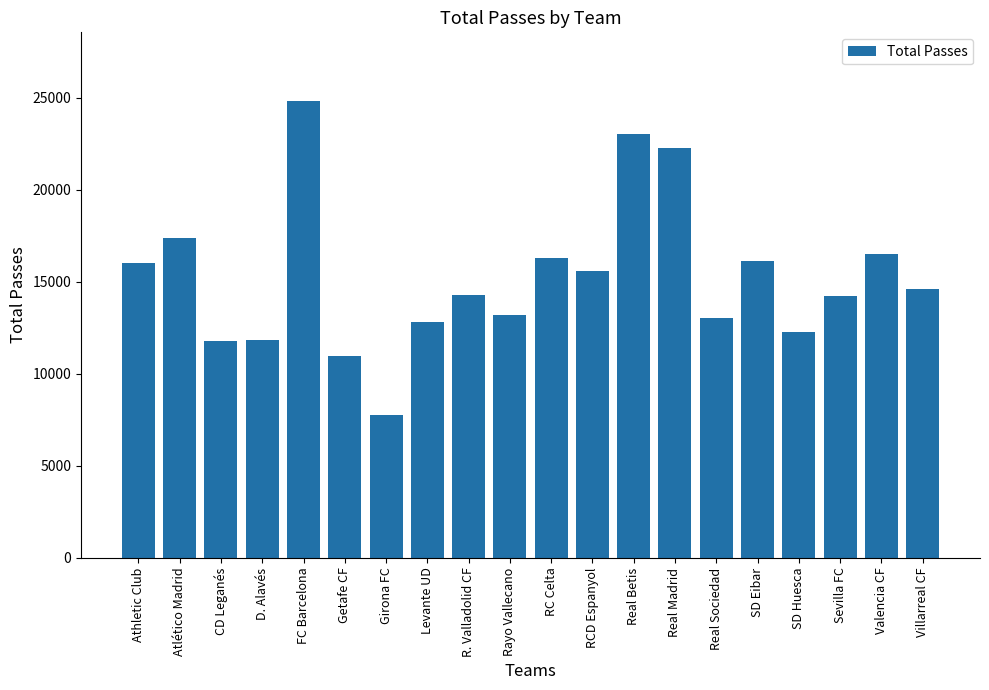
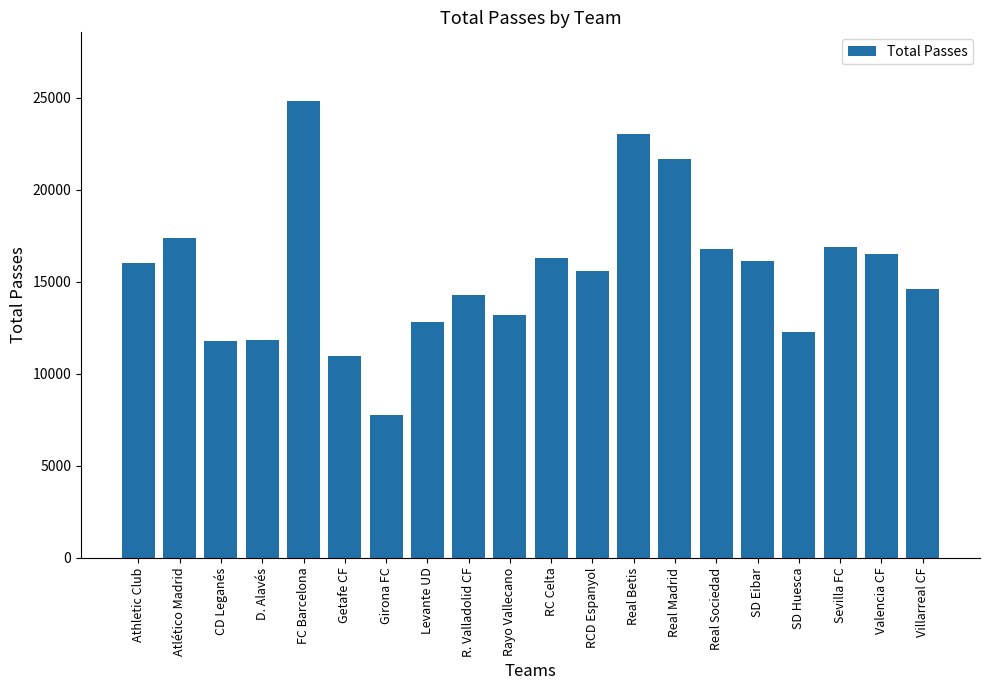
  {
    "Athletic Club": 16000,
    "Atlético Madrid": 17400,
    "CD Leganés": 11800,
    "D. Alavés": 11800,
    "FC Barcelona": 24800,
    "Getafe CF": 11000,
    "Girona FC": 7800,
    "Levante UD": 12800,
    "R. Valladolid CF": 14300,
    "Rayo Vallecano": 13200,
    "RC Celta": 16300,
    "RCD Espanyol": 15600,
    "Real Betis": 23000,
-   "Real Madrid": 22300,
-   "Real Sociedad": 13000,
+   "Real Madrid": 21700,
+   "Real Sociedad": 16800,
    "SD Eibar": 16100,
    "SD Huesca": 12300,
-   "Sevilla FC": 14200,
+   "Sevilla FC": 16900,
    "Valencia CF": 16500,
    "Villarreal CF": 14600
  }
